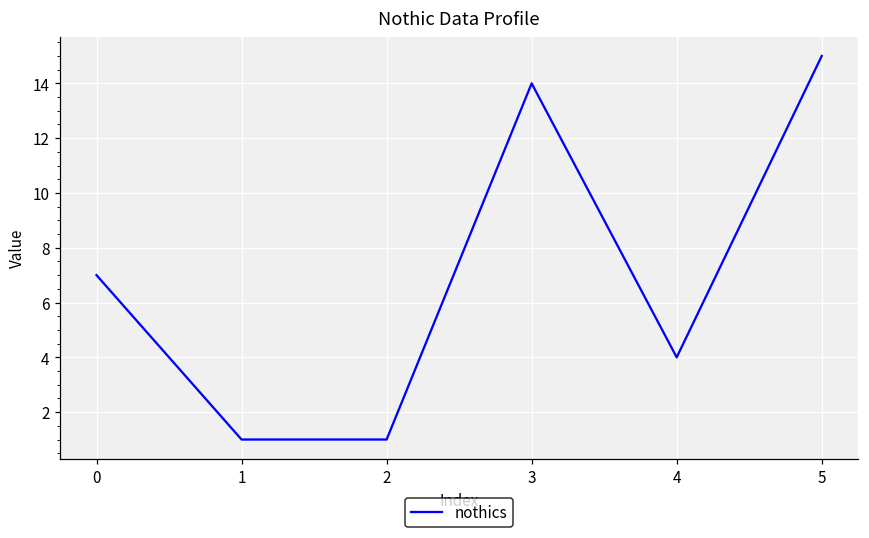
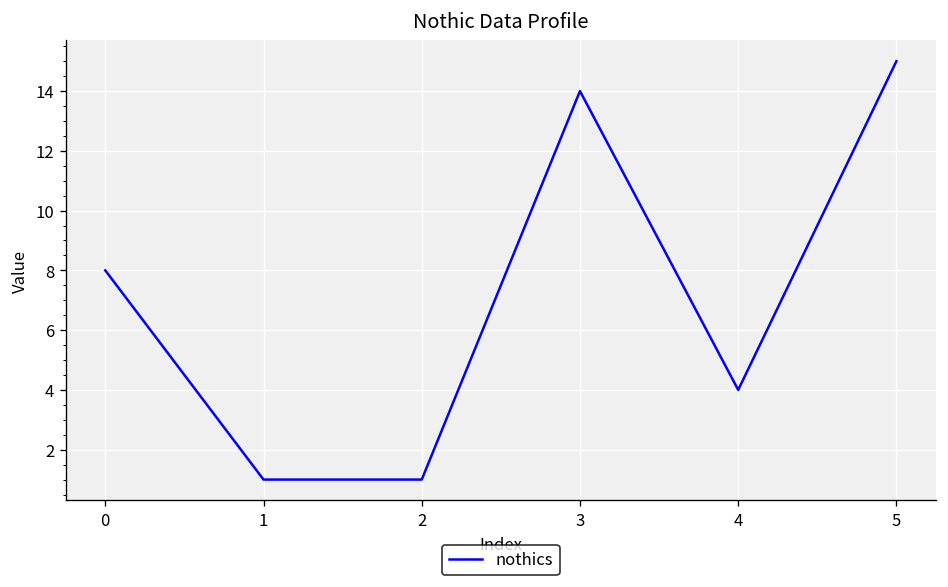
  {
-   "0": 7,
+   "0": 8,
    "1": 1,
    "2": 1,
    "3": 14,
    "4": 4,
    "5": 15
  }
